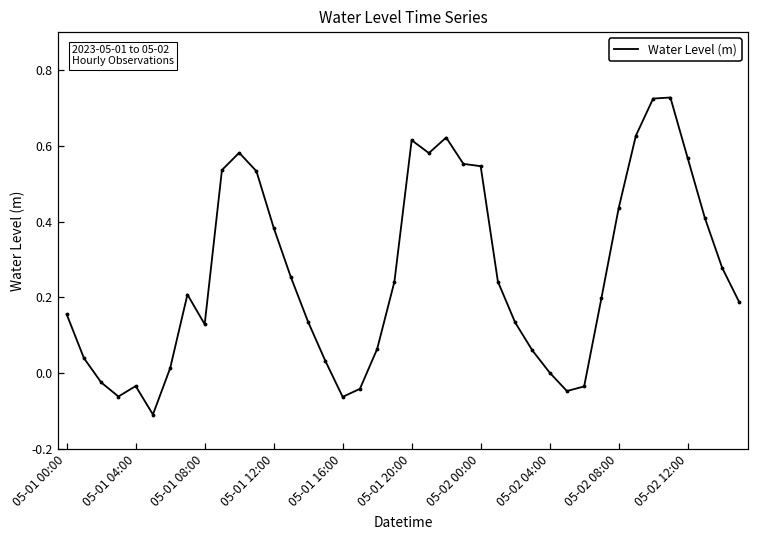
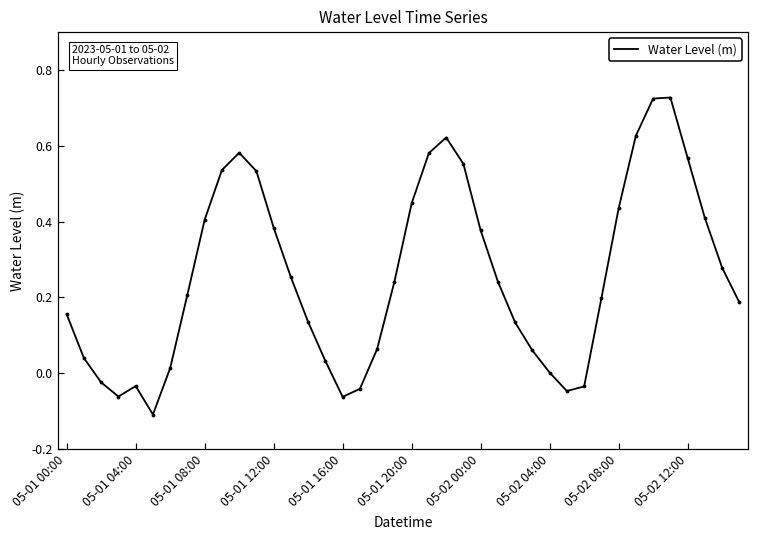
  {
    "05-01 00:00": 0.15,
    "05-01 04:00": -0.03,
-   "05-01 08:00": 0.13,
+   "05-01 08:00": 0.41,
    "05-01 12:00": 0.38,
    "05-01 16:00": -0.06,
-   "05-01 20:00": 0.61,
-   "05-02 00:00": 0.55,
+   "05-01 20:00": 0.45,
+   "05-02 00:00": 0.38,
    "05-02 04:00": 0.00,
    "05-02 08:00": 0.44,
    "05-02 12:00": 0.57
  }
